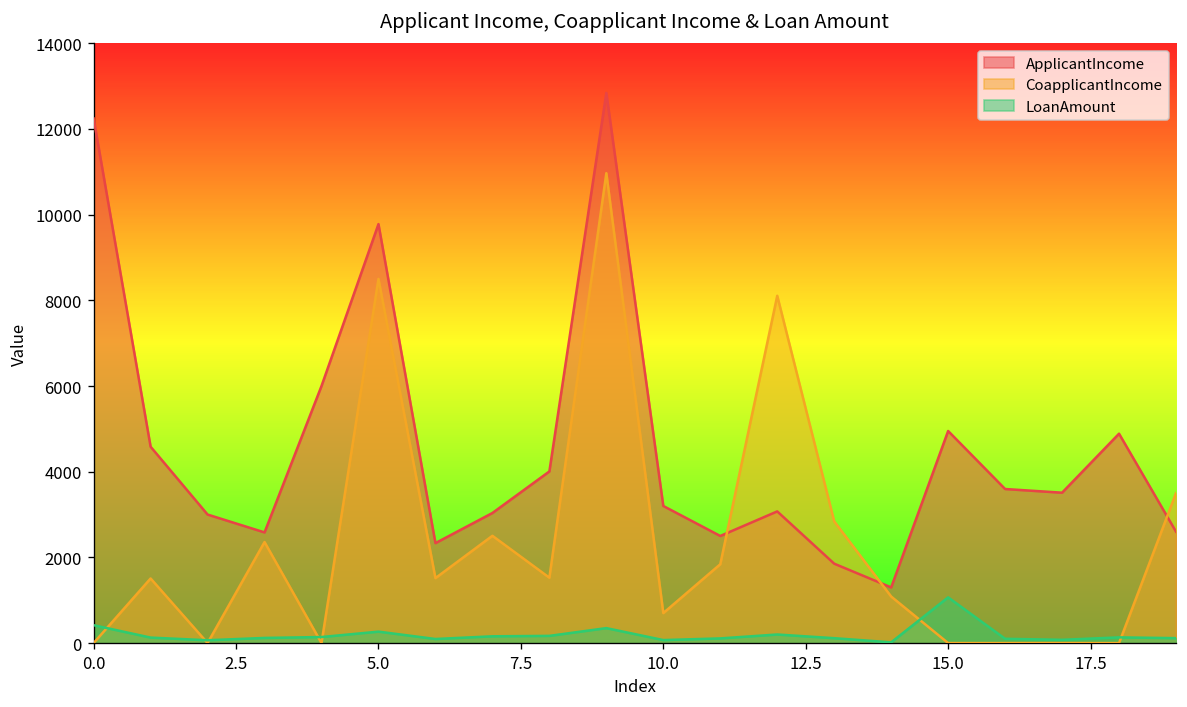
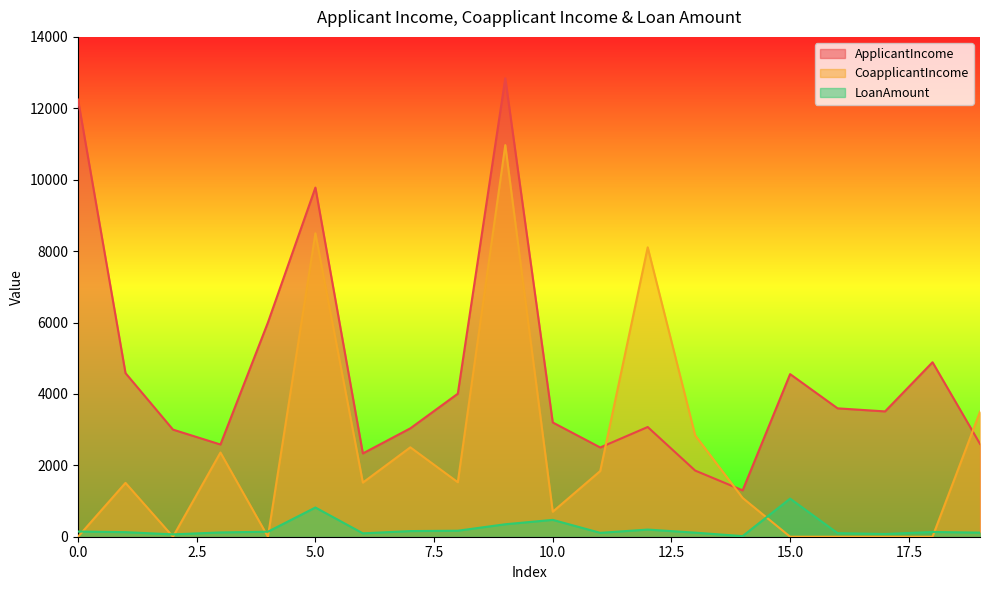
  {
    "ApplicantIncome": {
      "0.0": 12200,
      "5.0": 9800,
      "10.0": 3200,
-     "15.0": 5000
+     "15.0": 4600
    },
    "CoapplicantIncome": {
      "0.0": 0,
      "5.0": 8500,
      "10.0": 700,
      "15.0": 0
    },
    "LoanAmount": {
-     "0.0": 400,
-     "5.0": 300,
-     "10.0": 100,
+     "0.0": 100,
+     "5.0": 800,
+     "10.0": 500,
      "15.0": 1100
    }
  }
